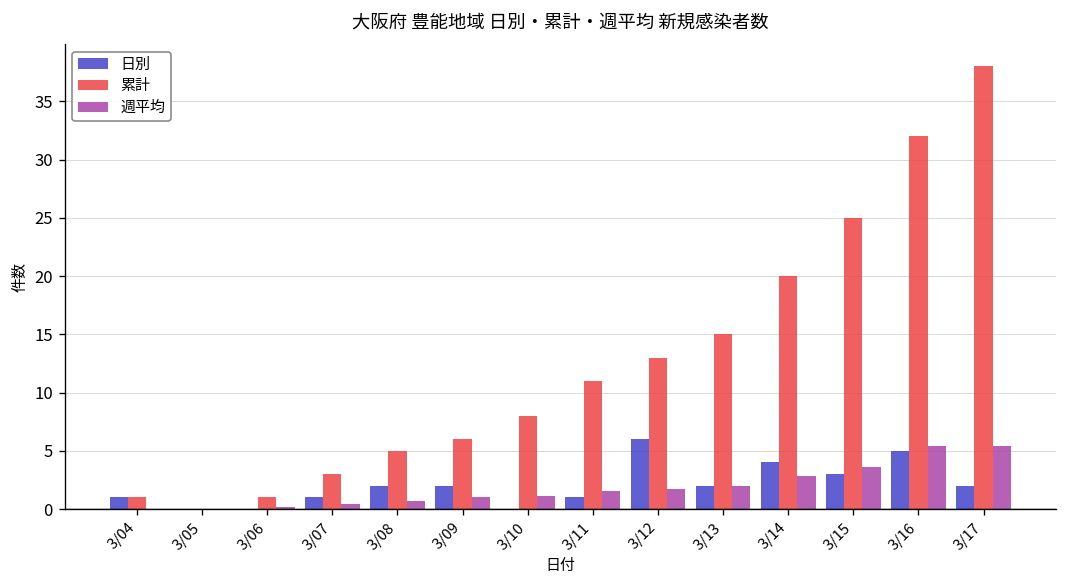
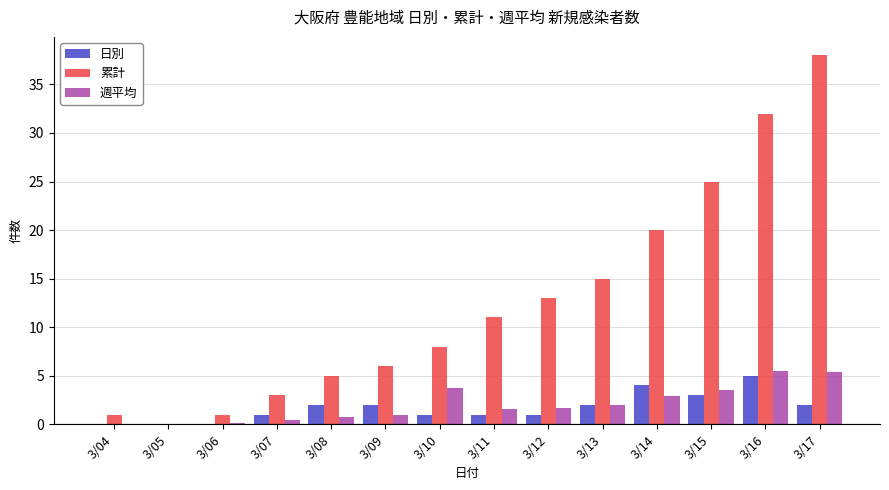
  {
    "日別": {
-     "3/04": 1,
+     "3/04": 0,
      "3/05": 0,
      "3/06": 0,
      "3/07": 1,
      "3/08": 2,
      "3/09": 2,
-     "3/10": 0,
+     "3/10": 1,
      "3/11": 1,
-     "3/12": 6,
+     "3/12": 1,
      "3/13": 2,
      "3/14": 4,
      "3/15": 3,
      "3/16": 5,
      "3/17": 2
    },
    "累計": {
      "3/04": 1,
      "3/05": 0,
      "3/06": 1,
      "3/07": 3,
      "3/08": 5,
      "3/09": 6,
      "3/10": 8,
      "3/11": 11,
      "3/12": 13,
      "3/13": 15,
      "3/14": 20,
      "3/15": 25,
      "3/16": 32,
      "3/17": 38
    },
    "週平均": {
      "3/04": 0,
      "3/05": 0,
      "3/07": 0,
      "3/08": 1,
      "3/09": 1,
-     "3/10": 1,
+     "3/10": 4,
      "3/11": 2,
      "3/12": 2,
      "3/13": 2,
      "3/14": 3,
      "3/15": 4,
      "3/16": 5,
      "3/17": 5
    }
  }
